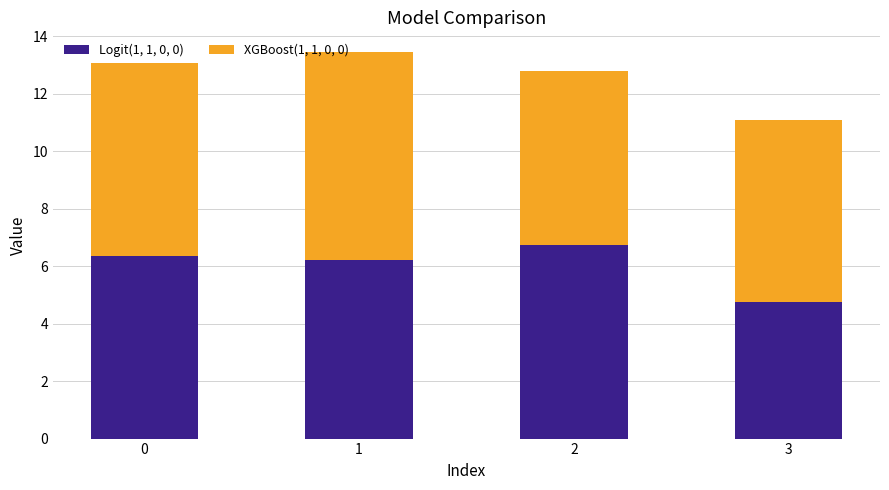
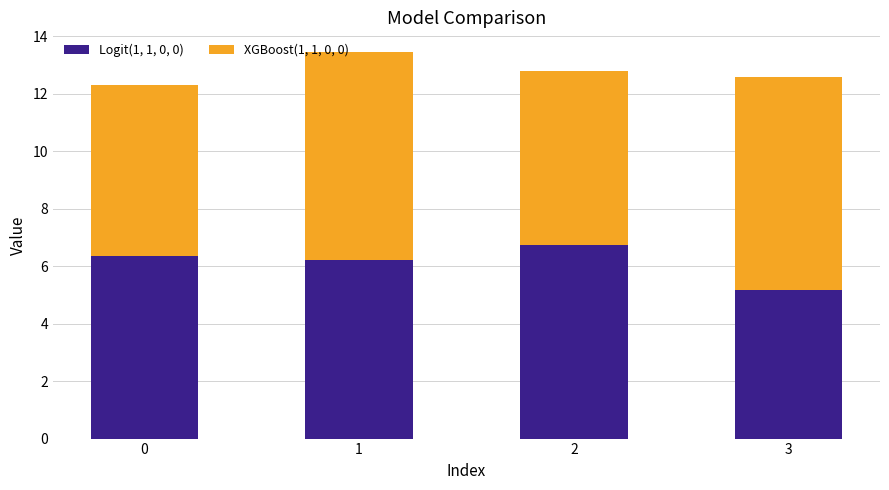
  {
    "Logit(1, 1, 0, 0)": {
      "0": 6.3,
      "1": 6.2,
      "2": 6.8,
-     "3": 4.8
+     "3": 5.2
    },
    "XGBoost(1, 1, 0, 0)": {
-     "0": 6.7,
+     "0": 6.0,
      "1": 7.2,
      "2": 6.1,
-     "3": 6.3
+     "3": 7.4
    }
  }
